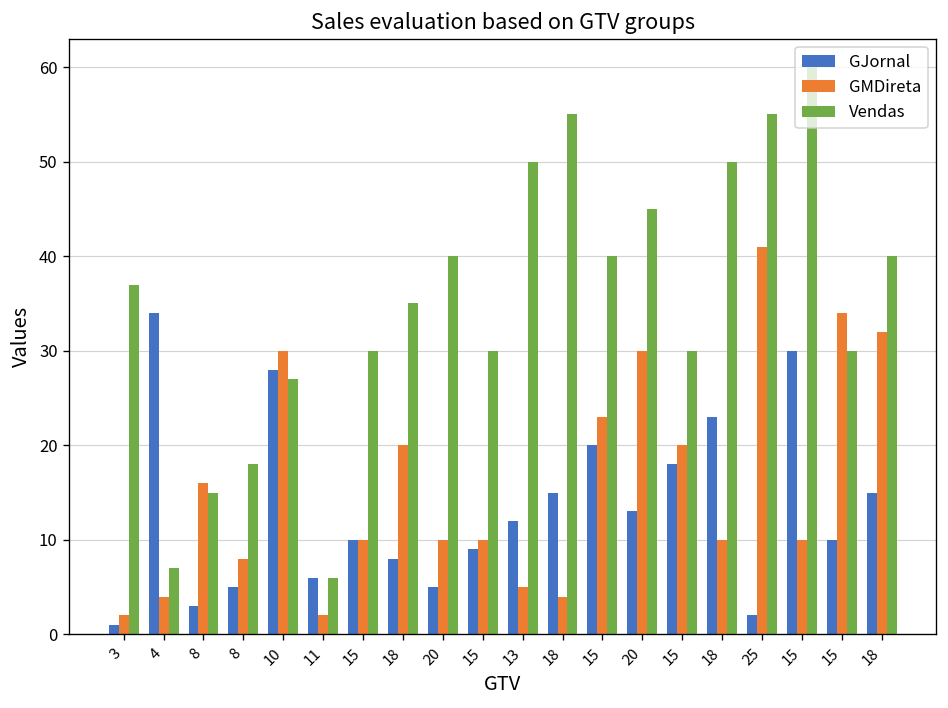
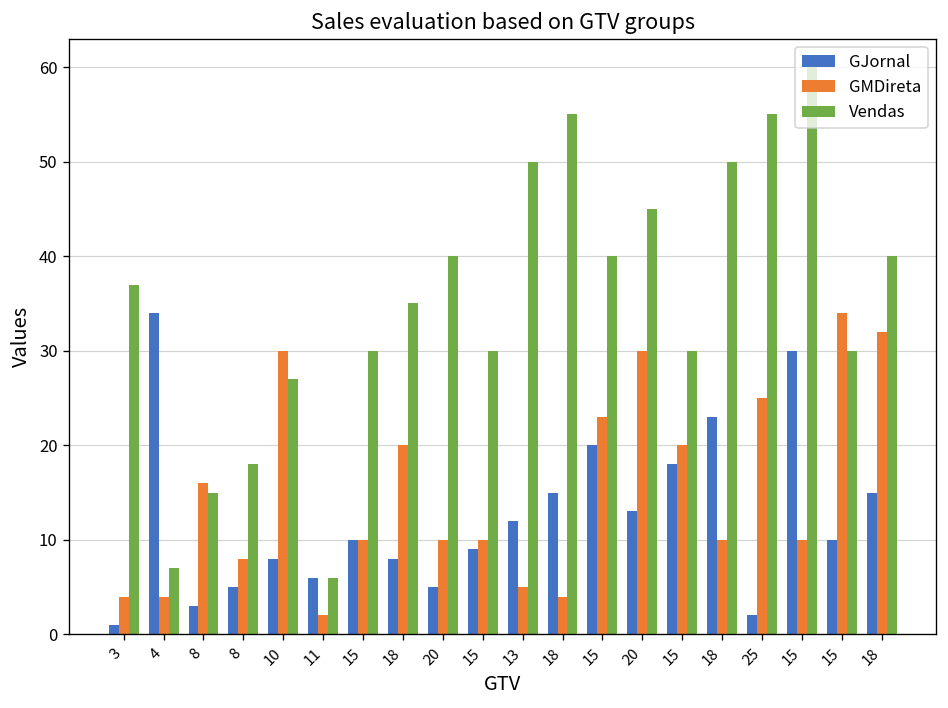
  {
    "GJornal": {
      "3": 1,
      "4": 34,
-     "10": 28,
+     "10": 8,
      "11": 6,
      "13": 12,
      "25": 2
    },
    "GMDireta": {
-     "3": 2,
+     "3": 4,
      "4": 4,
      "10": 30,
      "11": 2,
      "13": 5,
-     "25": 41
+     "25": 25
    },
    "Vendas": {
      "3": 37,
      "4": 7,
      "10": 27,
      "11": 6,
      "13": 50,
      "25": 55
    }
  }
